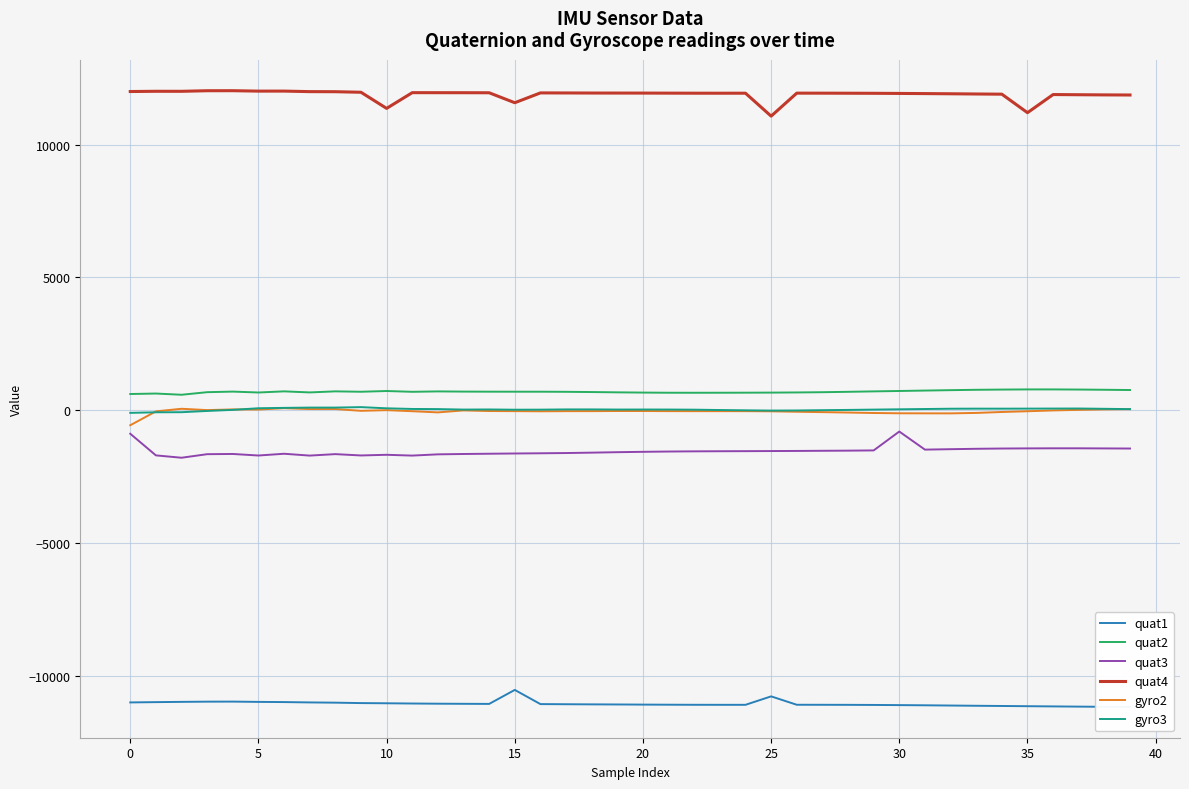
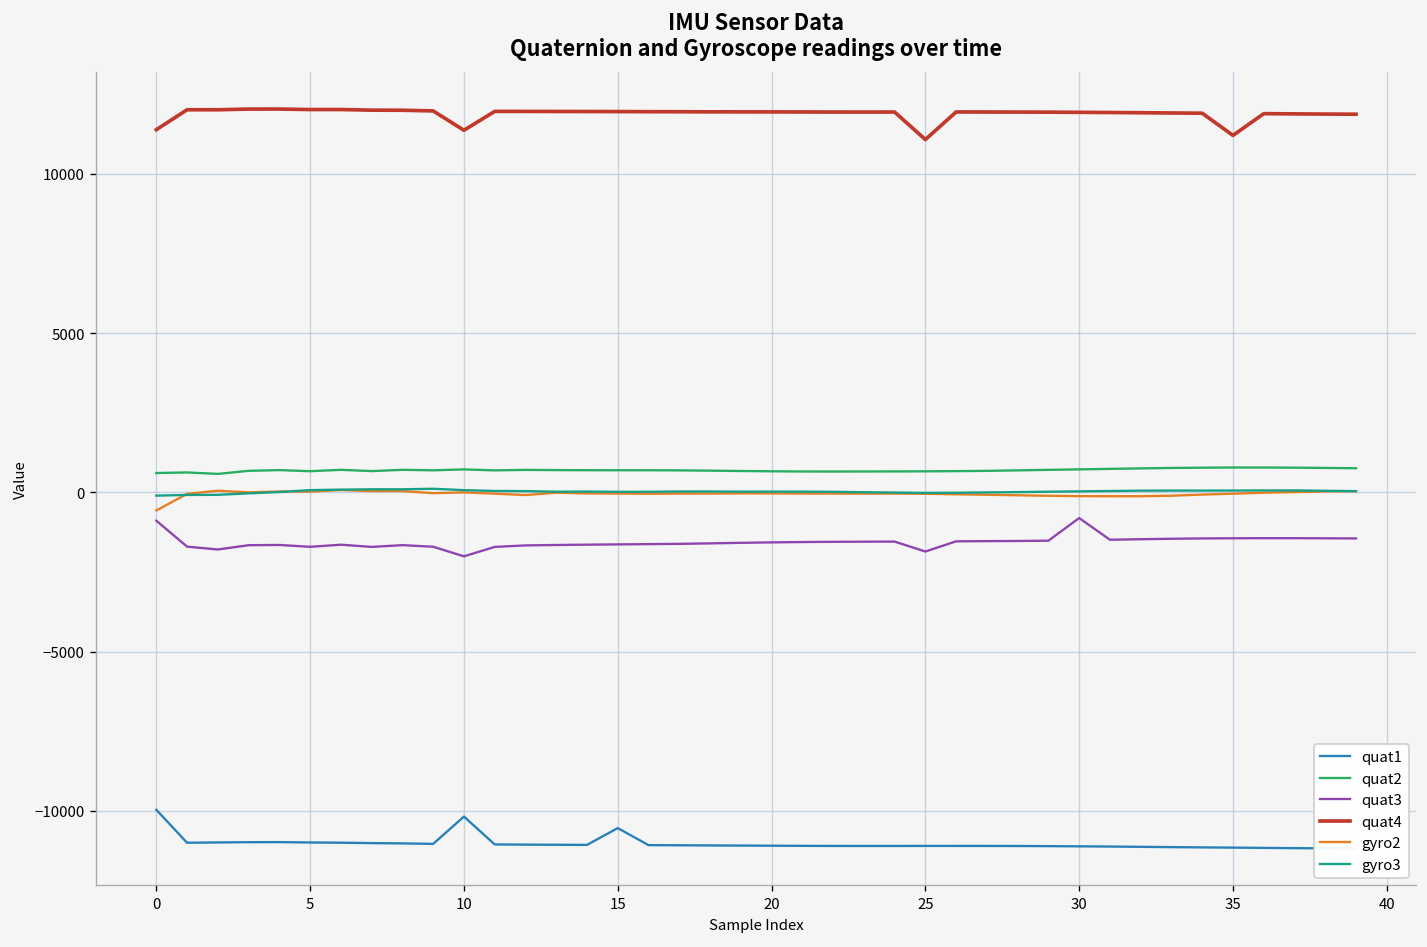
  {
    "quat1": {
-     "0": -11000,
+     "0": -10000,
      "5": -11000,
-     "10": -11000,
+     "10": -10200,
      "15": -10500,
      "20": -11100,
-     "25": -10800,
+     "25": -11100,
      "30": -11100,
      "35": -11200
    },
    "quat3": {
      "0": -900,
      "5": -1700,
-     "10": -1700,
+     "10": -2000,
      "15": -1600,
      "20": -1600,
-     "25": -1500,
+     "25": -1900,
      "30": -800,
      "35": -1400
    },
    "quat4": {
-     "0": 12000,
+     "0": 11400,
      "5": 12000,
      "10": 11400,
-     "15": 11600,
+     "15": 11900,
      "20": 11900,
      "25": 11100,
      "30": 11900,
      "35": 11200
    },
    "gyro2": {
      "0": -600,
      "30": -100,
      "35": 0
    }
  }
